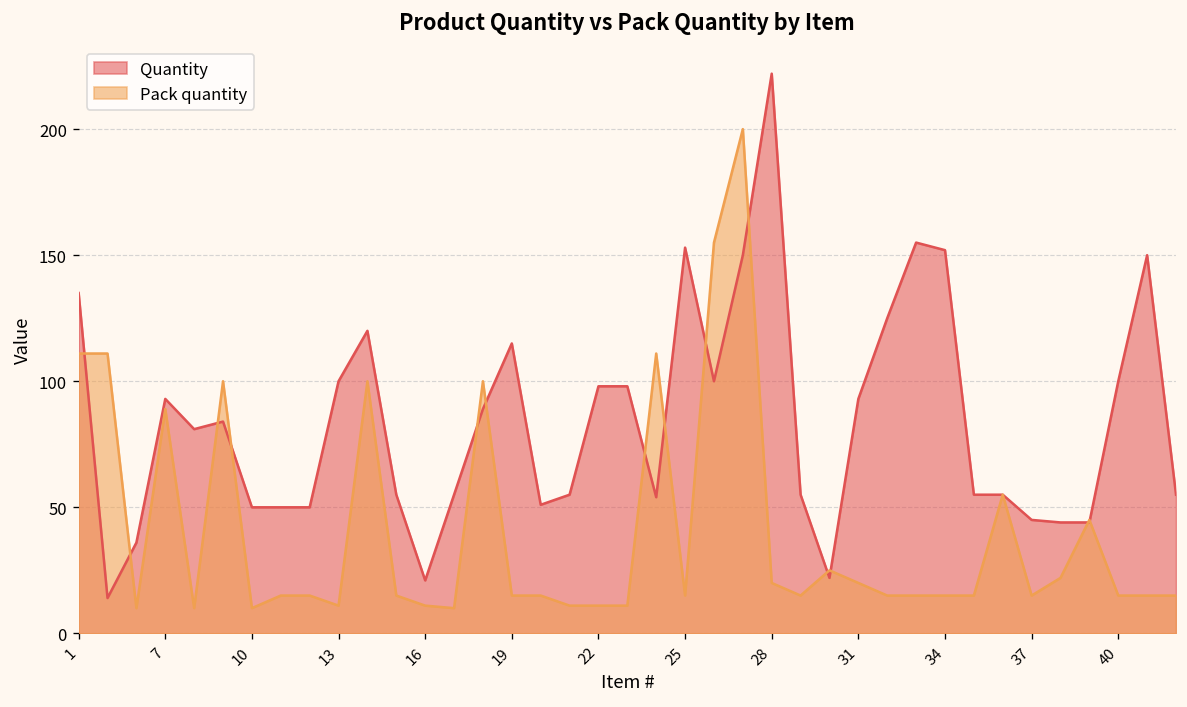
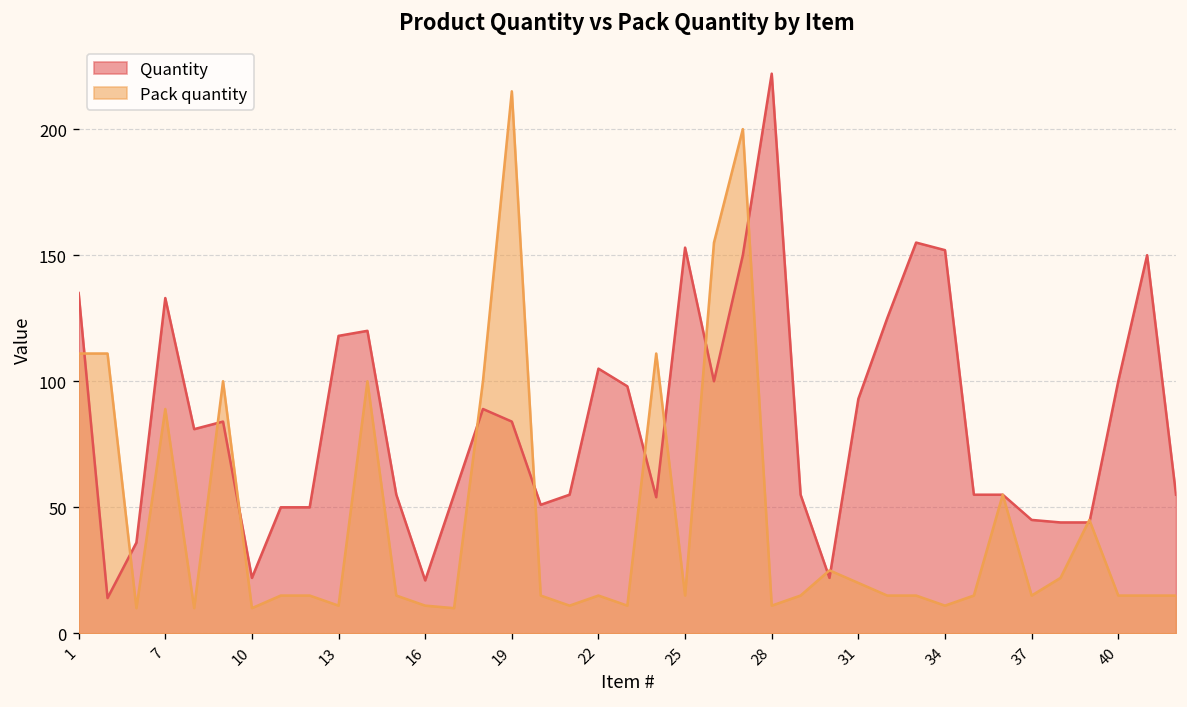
  {
    "Quantity": {
      "1": 135,
-     "7": 93,
-     "10": 50,
-     "13": 100,
+     "7": 133,
+     "10": 22,
+     "13": 118,
      "16": 21,
-     "19": 115,
-     "22": 98,
+     "19": 84,
+     "22": 105,
      "25": 153,
      "28": 222,
      "31": 93,
      "34": 152,
      "37": 45,
      "40": 100
    },
    "Pack quantity": {
      "1": 111,
      "7": 89,
      "10": 10,
      "13": 11,
      "16": 11,
-     "19": 15,
-     "22": 11,
+     "19": 215,
+     "22": 15,
      "25": 15,
-     "28": 20,
+     "28": 11,
      "31": 20,
-     "34": 15,
+     "34": 11,
      "37": 15,
      "40": 15
    }
  }
